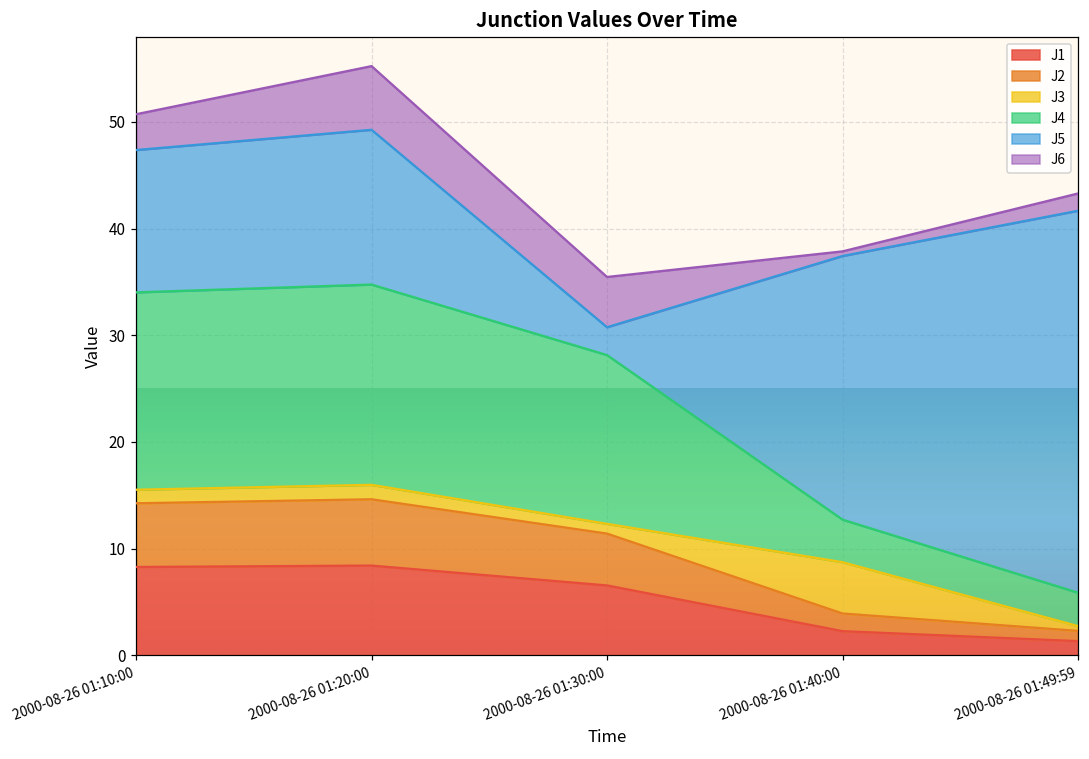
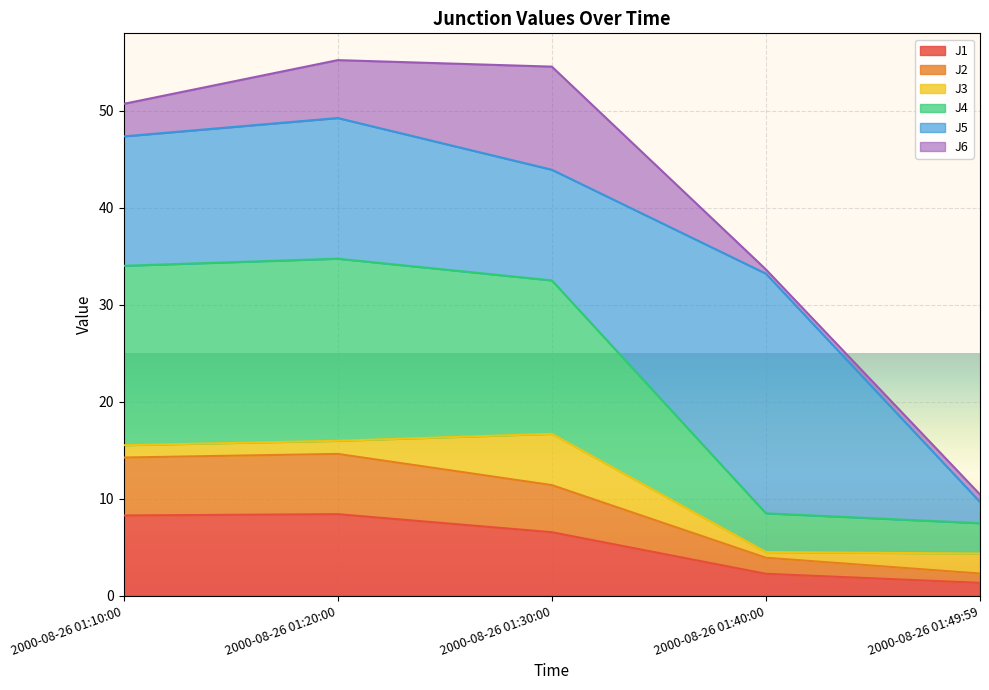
  {
    "J3": {
      "2000-08-26 01:10:00": 1,
      "2000-08-26 01:20:00": 1,
-     "2000-08-26 01:30:00": 1,
-     "2000-08-26 01:40:00": 5,
-     "2000-08-26 01:49:59": 0
+     "2000-08-26 01:30:00": 5,
+     "2000-08-26 01:40:00": 1,
+     "2000-08-26 01:49:59": 2
    },
    "J4": {
      "2000-08-26 01:10:00": 19,
      "2000-08-26 01:20:00": 19,
      "2000-08-26 01:30:00": 16,
      "2000-08-26 01:40:00": 4,
      "2000-08-26 01:49:59": 3
    },
    "J5": {
      "2000-08-26 01:10:00": 13,
      "2000-08-26 01:20:00": 15,
-     "2000-08-26 01:30:00": 3,
+     "2000-08-26 01:30:00": 11,
      "2000-08-26 01:40:00": 25,
-     "2000-08-26 01:49:59": 36
+     "2000-08-26 01:49:59": 2
    },
    "J6": {
      "2000-08-26 01:10:00": 3,
      "2000-08-26 01:20:00": 6,
-     "2000-08-26 01:30:00": 5,
+     "2000-08-26 01:30:00": 11,
      "2000-08-26 01:40:00": 0,
-     "2000-08-26 01:49:59": 2
+     "2000-08-26 01:49:59": 1
    }
  }
